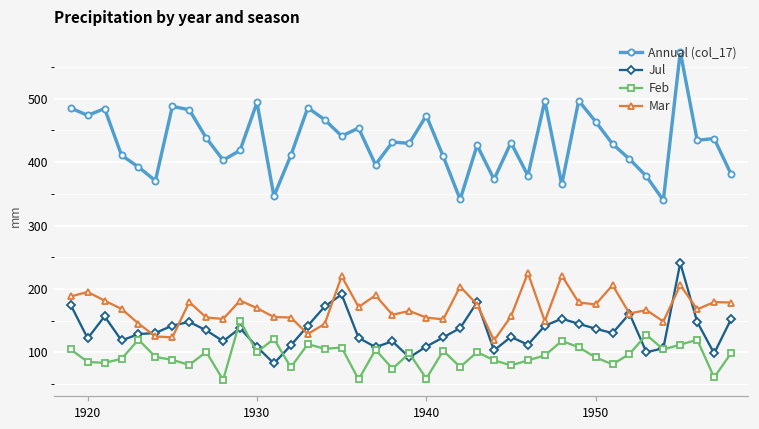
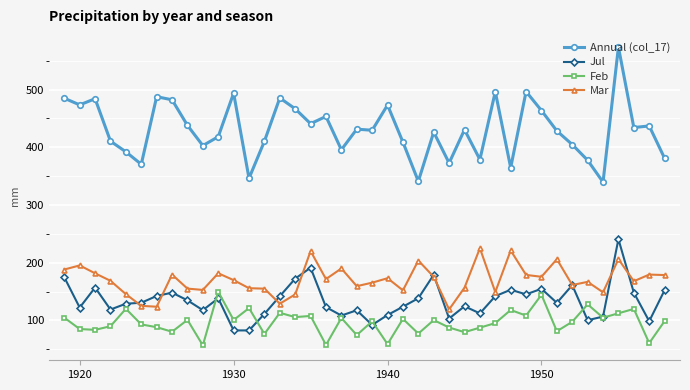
  {
    "Annual (col_17)": {
      "1920": 470,
      "1930": 490,
      "1940": 470,
      "1950": 460
    },
    "Jul": {
      "1920": 120,
-     "1930": 110,
+     "1930": 80,
      "1940": 110,
-     "1950": 140
+     "1950": 150
    },
    "Feb": {
      "1920": 90,
      "1930": 100,
      "1940": 60,
-     "1950": 90
+     "1950": 140
    },
    "Mar": {
      "1920": 200,
      "1930": 170,
-     "1940": 150,
+     "1940": 170,
      "1950": 180
    }
  }
